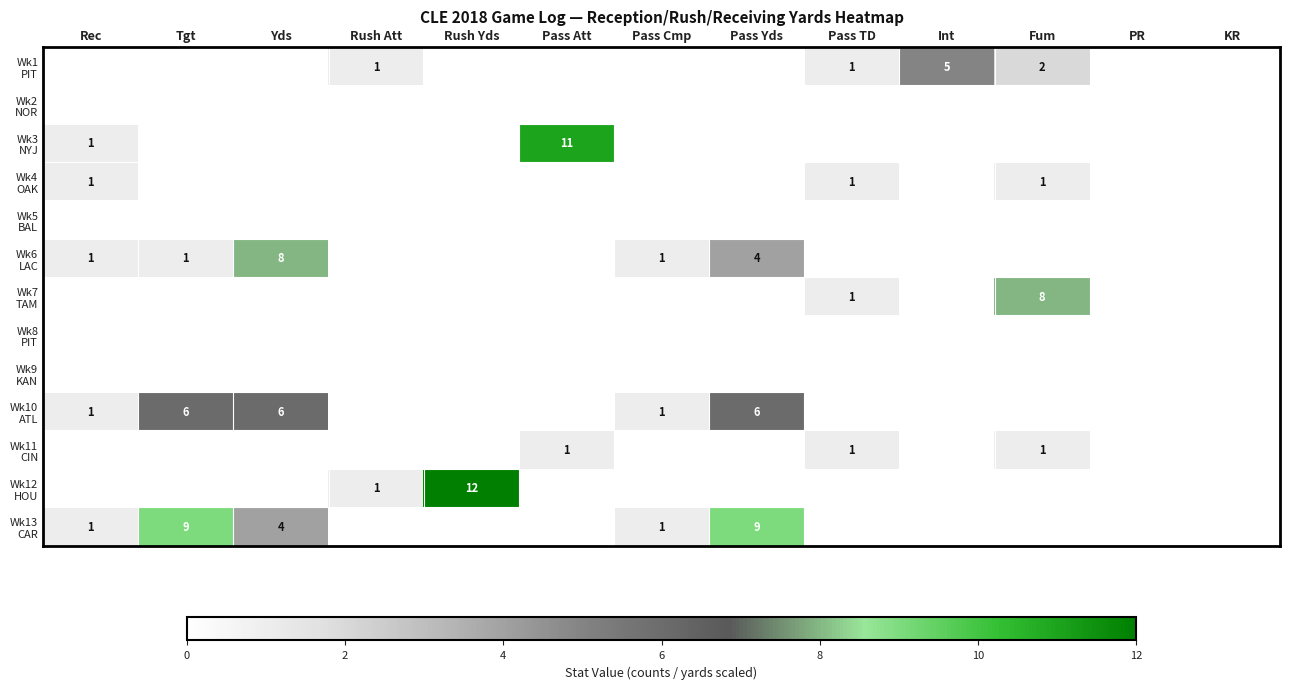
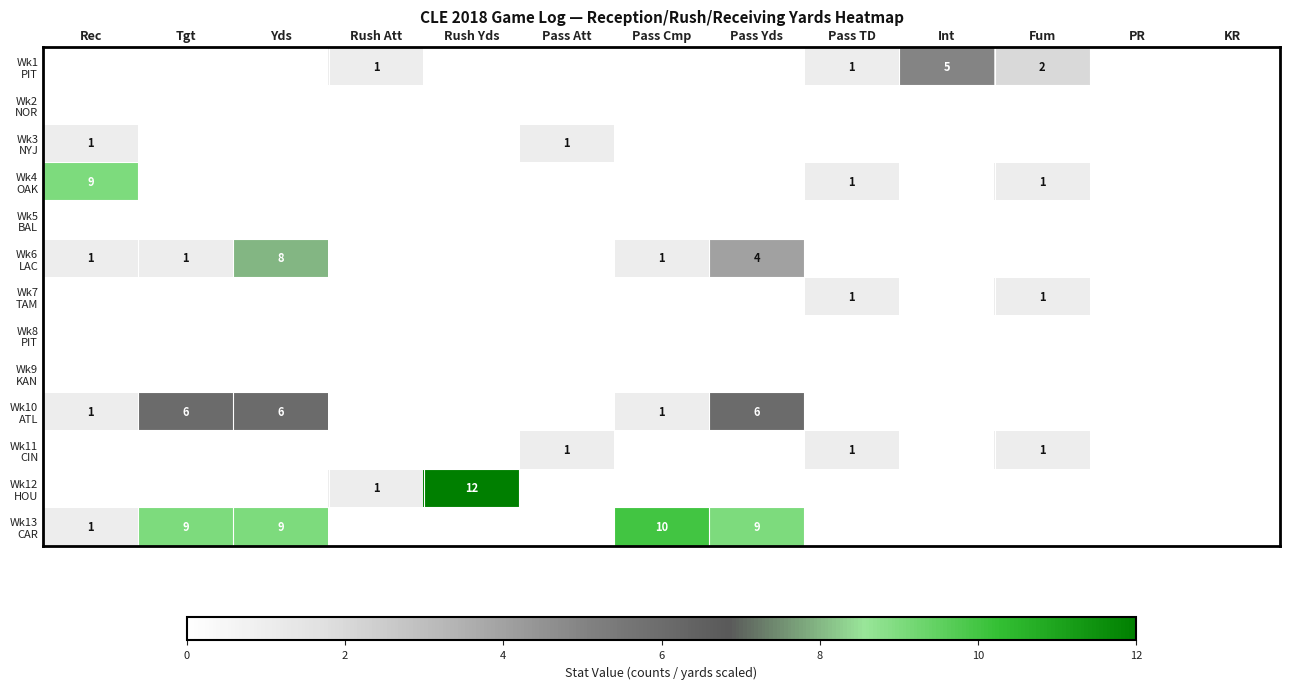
  {
    "Wk1 PIT": {
      "Rush Att": 1,
      "Pass TD": 1,
      "Int": 5,
      "Fum": 2
    },
    "Wk3 NYJ": {
      "Rec": 1,
-     "Pass Att": 11
+     "Pass Att": 1
    },
    "Wk4 OAK": {
-     "Rec": 1,
+     "Rec": 9,
      "Pass TD": 1,
      "Fum": 1
    },
    "Wk6 LAC": {
      "Rec": 1,
      "Tgt": 1,
      "Yds": 8,
      "Pass Cmp": 1,
      "Pass Yds": 4
    },
    "Wk7 TAM": {
      "Pass TD": 1,
-     "Fum": 8
+     "Fum": 1
    },
    "Wk10 ATL": {
      "Rec": 1,
      "Tgt": 6,
      "Yds": 6,
      "Pass Cmp": 1,
      "Pass Yds": 6
    },
    "Wk11 CIN": {
      "Pass Att": 1,
      "Pass TD": 1,
      "Fum": 1
    },
    "Wk12 HOU": {
      "Rush Att": 1,
      "Rush Yds": 12
    },
    "Wk13 CAR": {
      "Rec": 1,
      "Tgt": 9,
-     "Yds": 4,
-     "Pass Cmp": 1,
+     "Yds": 9,
+     "Pass Cmp": 10,
      "Pass Yds": 9
    }
  }
